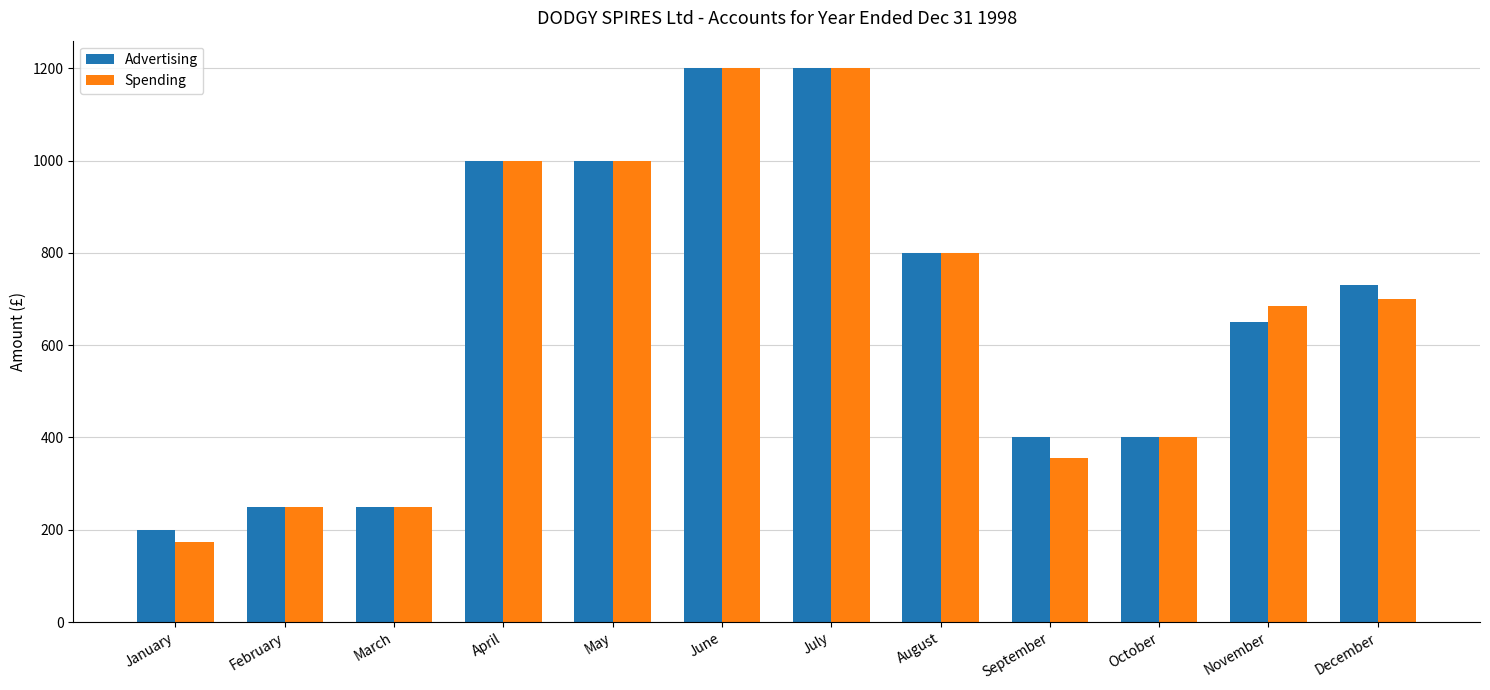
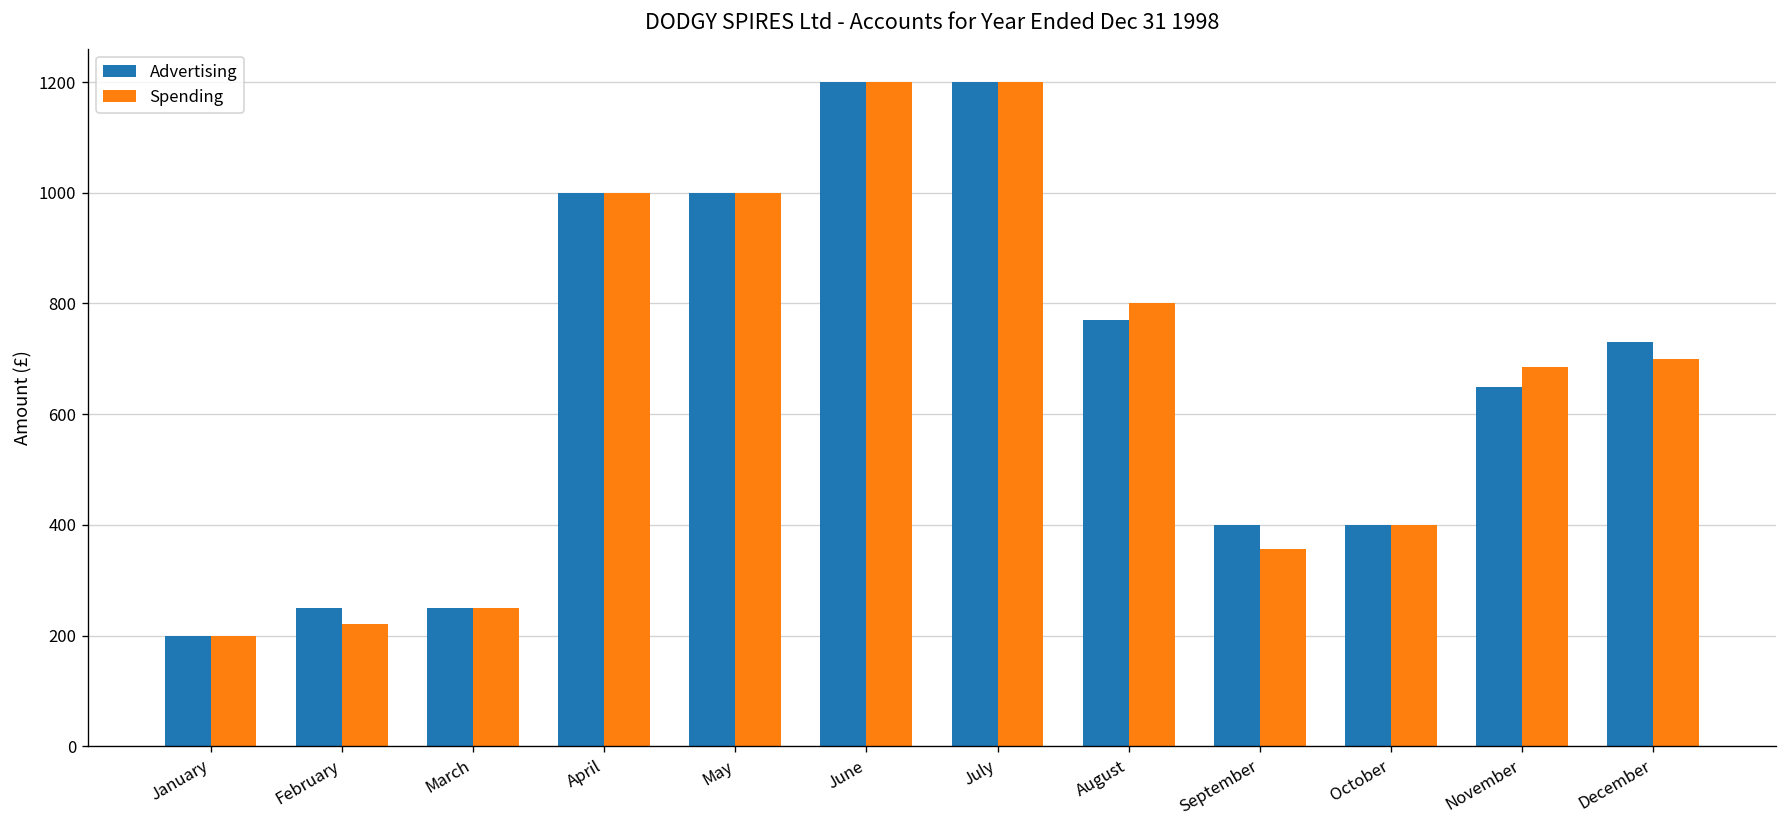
  {
    "Advertising": {
      "January": 200,
      "February": 250,
      "March": 250,
      "April": 1000,
      "May": 1000,
      "June": 1200,
      "July": 1200,
-     "August": 800,
+     "August": 770,
      "September": 400,
      "October": 400,
      "November": 650,
      "December": 730
    },
    "Spending": {
-     "January": 170,
-     "February": 250,
+     "January": 200,
+     "February": 220,
      "March": 250,
      "April": 1000,
      "May": 1000,
      "June": 1200,
      "July": 1200,
      "August": 800,
      "September": 360,
      "October": 400,
      "November": 690,
      "December": 700
    }
  }
